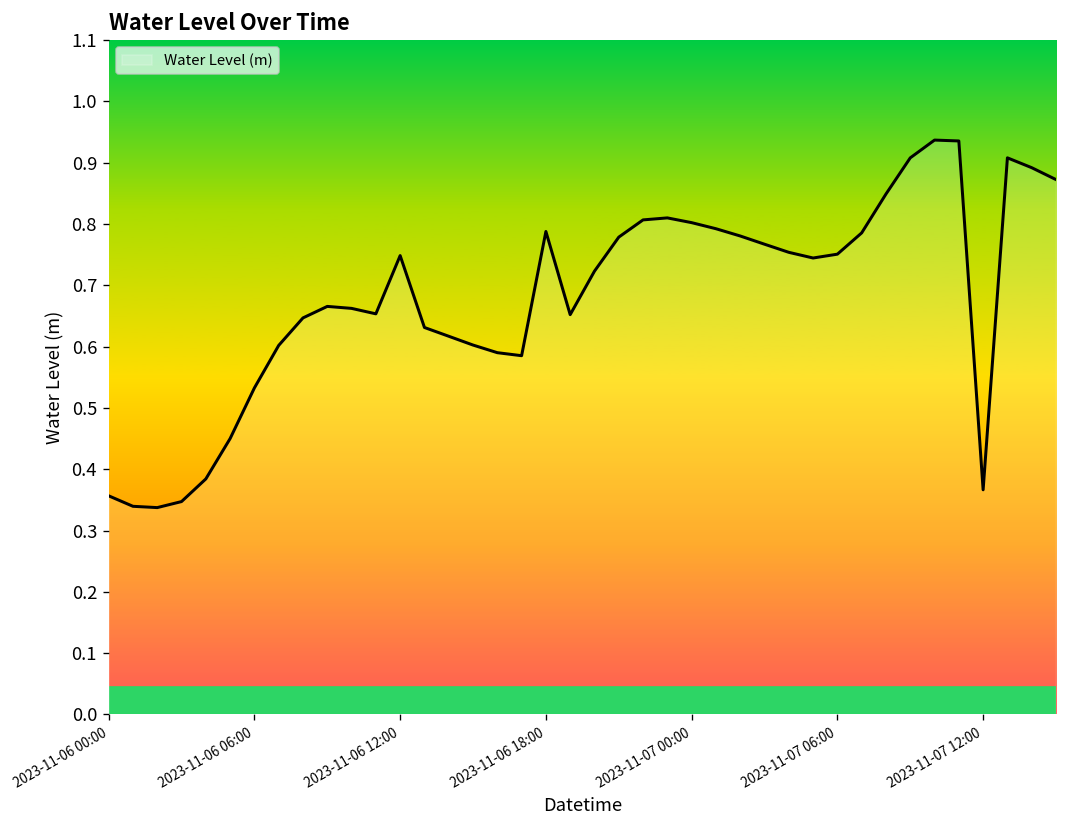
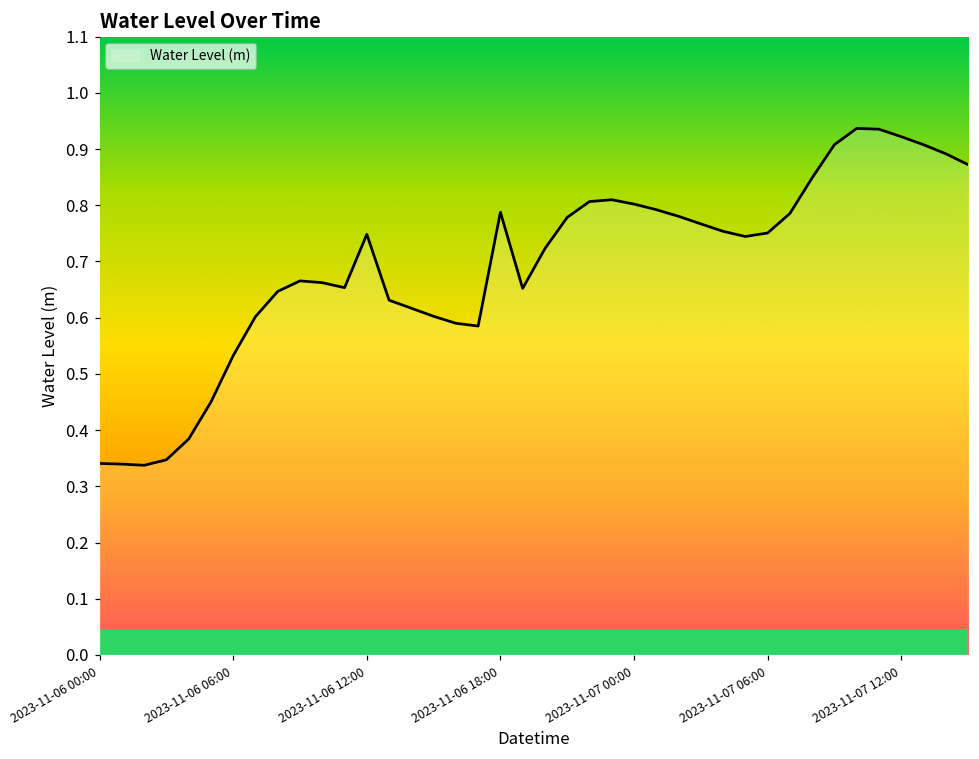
  {
-   "2023-11-06 00:00": 0.36,
+   "2023-11-06 00:00": 0.34,
    "2023-11-06 06:00": 0.53,
    "2023-11-06 12:00": 0.75,
    "2023-11-06 18:00": 0.79,
    "2023-11-07 00:00": 0.80,
    "2023-11-07 06:00": 0.75,
-   "2023-11-07 12:00": 0.37
+   "2023-11-07 12:00": 0.92
  }
